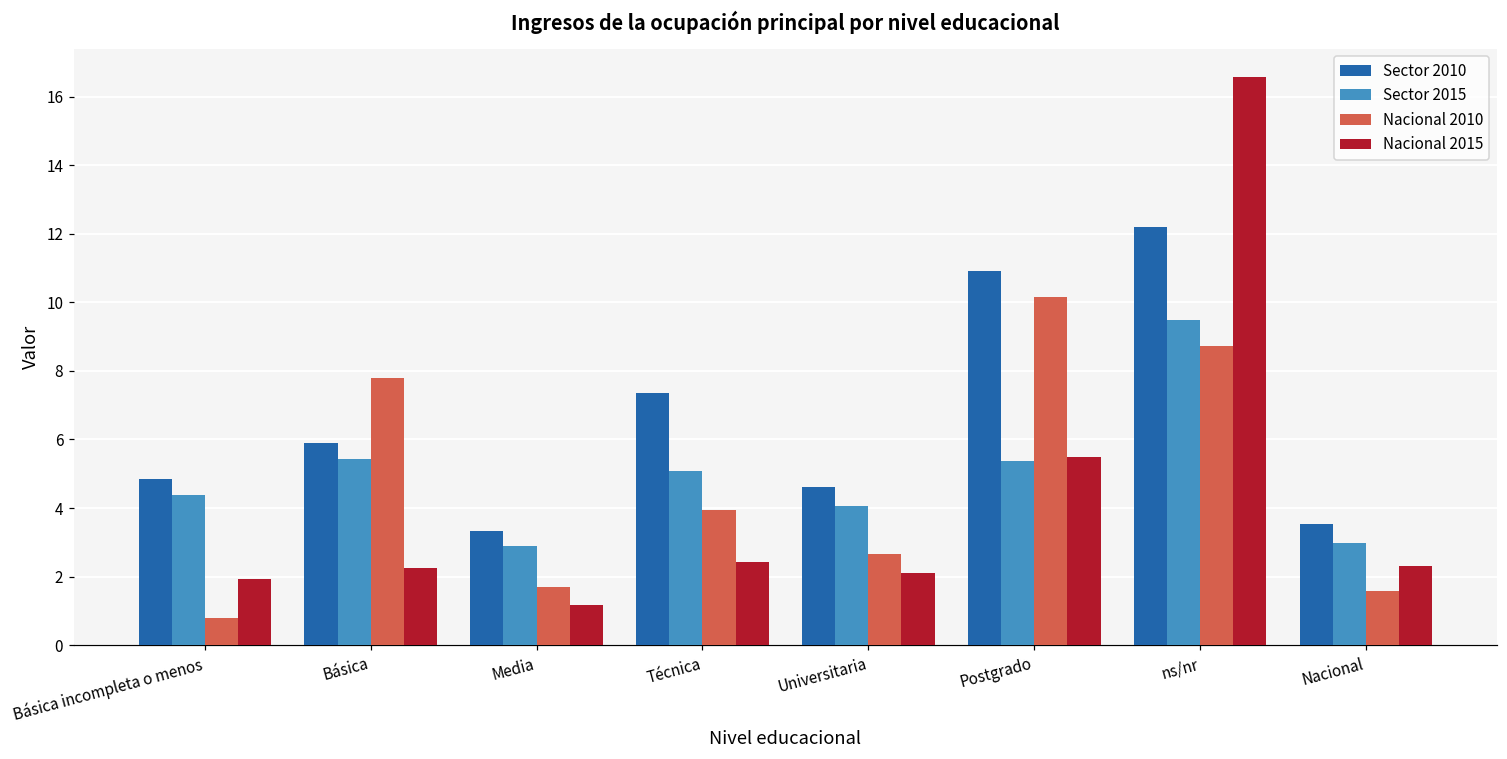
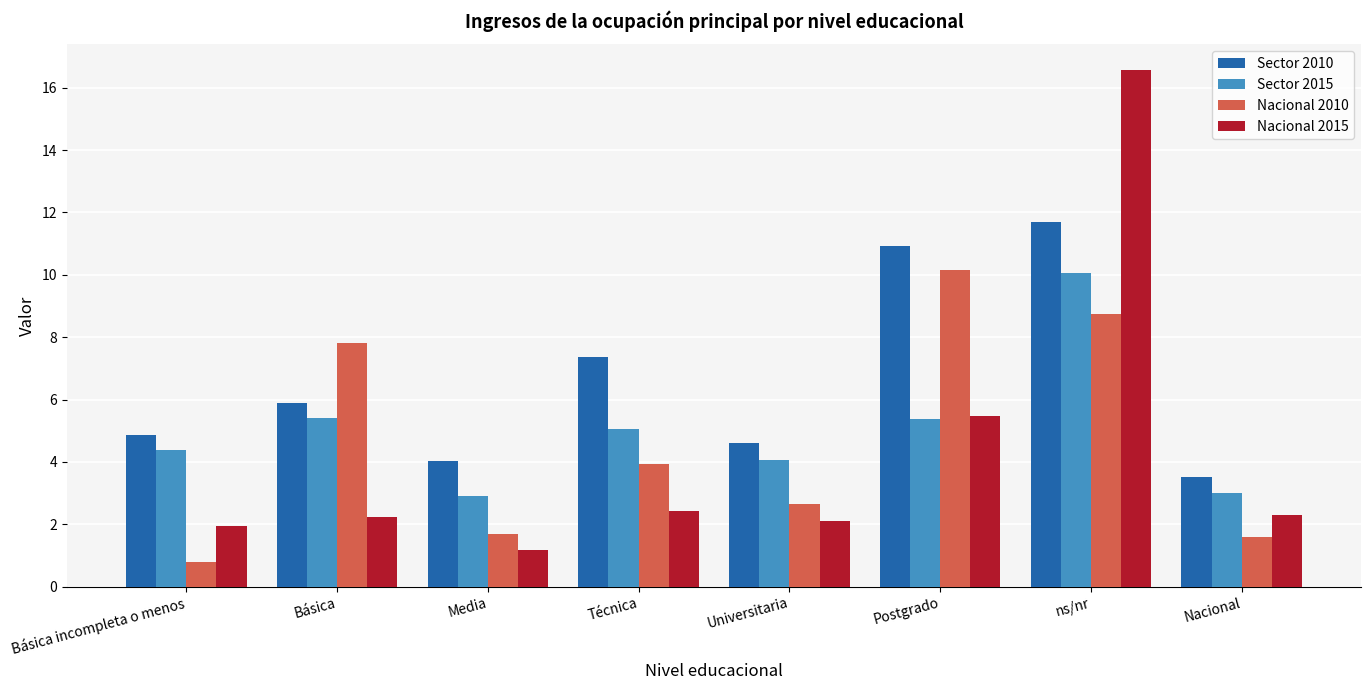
  {
    "Sector 2010": {
      "Básica incompleta o menos": 4.9,
      "Básica": 5.9,
-     "Media": 3.3,
+     "Media": 4.0,
      "Técnica": 7.4,
      "Universitaria": 4.6,
      "Postgrado": 10.9,
-     "ns/nr": 12.2,
+     "ns/nr": 11.7,
      "Nacional": 3.5
    },
    "Sector 2015": {
      "Básica incompleta o menos": 4.4,
      "Básica": 5.4,
      "Media": 2.9,
      "Técnica": 5.1,
      "Universitaria": 4.1,
      "Postgrado": 5.4,
-     "ns/nr": 9.5,
+     "ns/nr": 10.1,
      "Nacional": 3.0
    },
    "Nacional 2010": {
      "Básica incompleta o menos": 0.8,
      "Básica": 7.8,
      "Media": 1.7,
      "Técnica": 3.9,
      "Universitaria": 2.7,
      "Postgrado": 10.2,
      "ns/nr": 8.7,
      "Nacional": 1.6
    },
    "Nacional 2015": {
      "Básica incompleta o menos": 1.9,
      "Básica": 2.2,
      "Media": 1.2,
      "Técnica": 2.4,
      "Universitaria": 2.1,
      "Postgrado": 5.5,
      "ns/nr": 16.6,
      "Nacional": 2.3
    }
  }
